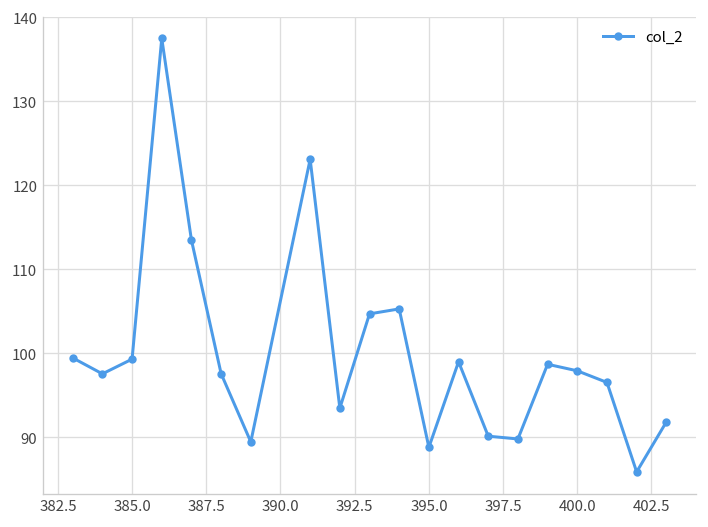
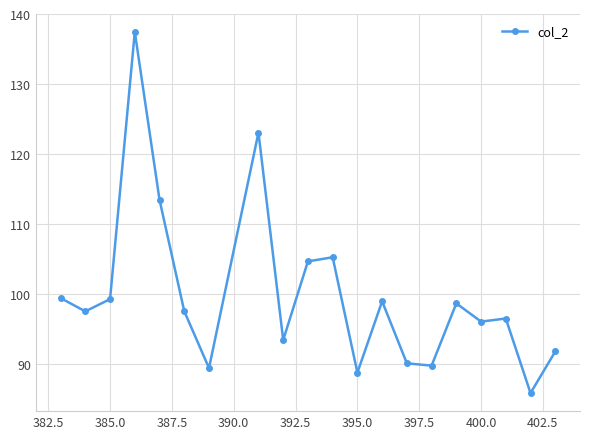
  {
    "385.0": 99,
    "395.0": 89,
-   "400.0": 98
+   "400.0": 96
  }
